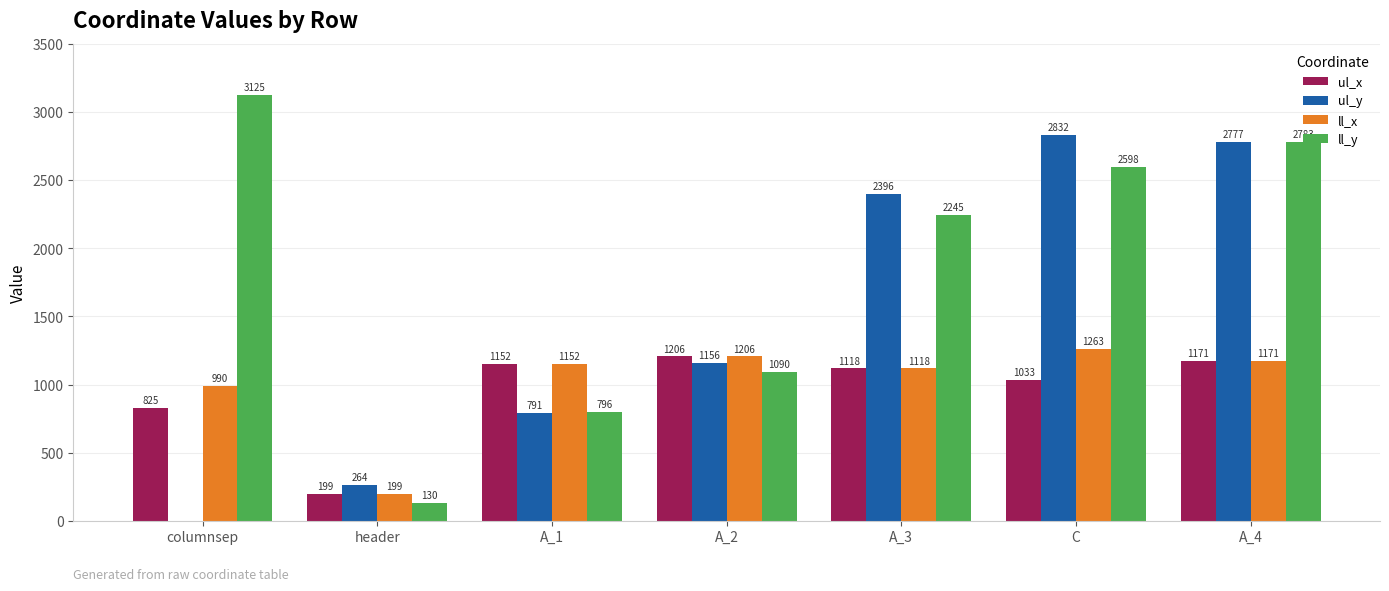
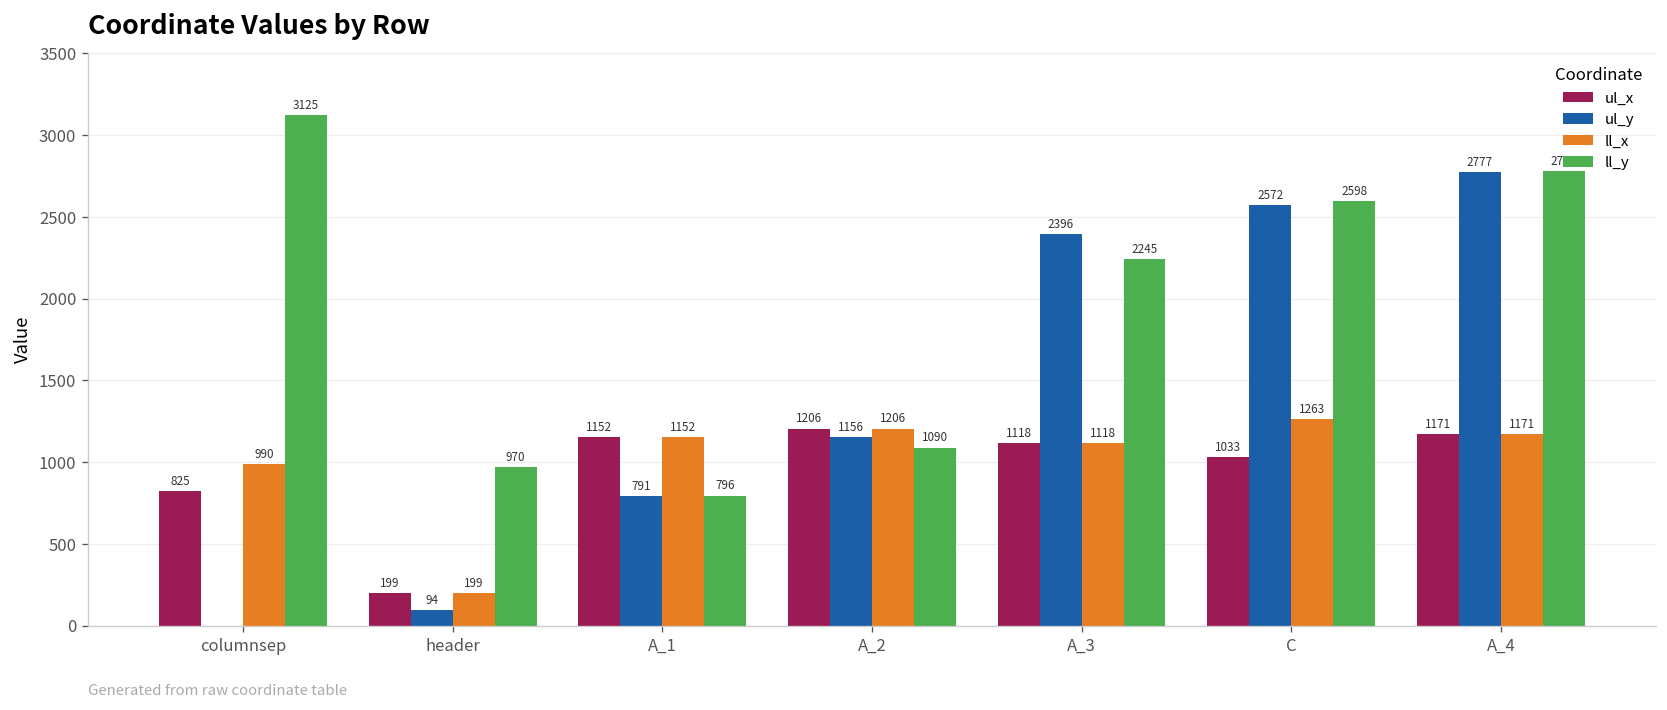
  {
    "ul_x": {
      "columnsep": 825,
      "header": 199,
      "A_1": 1152,
      "A_2": 1206,
      "A_3": 1118,
      "C": 1033,
      "A_4": 1171
    },
    "ul_y": {
-     "header": 264,
+     "header": 94,
      "A_1": 791,
      "A_2": 1156,
      "A_3": 2396,
-     "C": 2832,
+     "C": 2572,
      "A_4": 2777
    },
    "ll_x": {
      "columnsep": 990,
      "header": 199,
      "A_1": 1152,
      "A_2": 1206,
      "A_3": 1118,
      "C": 1263,
      "A_4": 1171
    },
    "ll_y": {
      "columnsep": 3125,
-     "header": 130,
+     "header": 970,
      "A_1": 796,
      "A_2": 1090,
      "A_3": 2245,
      "C": 2598,
      "A_4": 2783
    }
  }
